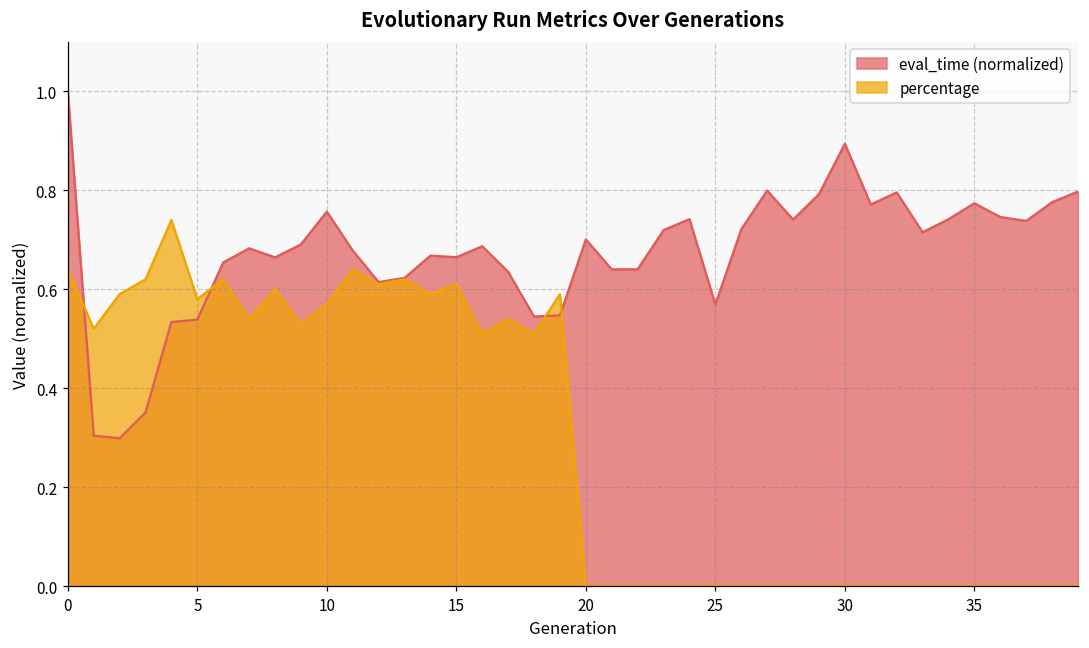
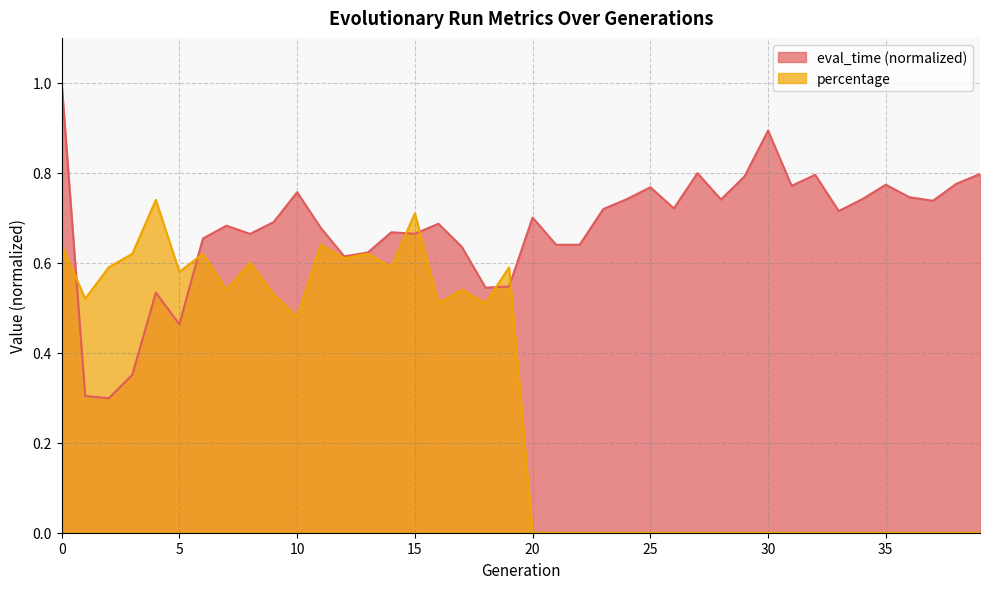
  {
    "eval_time (normalized)": {
      "0": 1.00,
-     "5": 0.54,
+     "5": 0.46,
      "10": 0.76,
      "15": 0.66,
      "20": 0.70,
-     "25": 0.57,
+     "25": 0.77,
      "30": 0.89,
      "35": 0.77
    },
    "percentage": {
      "0": 0.64,
      "5": 0.58,
-     "10": 0.57,
-     "15": 0.61,
+     "10": 0.48,
+     "15": 0.71,
      "20": 0.00,
      "25": 0.00,
      "30": 0.00,
      "35": 0.00
    }
  }
